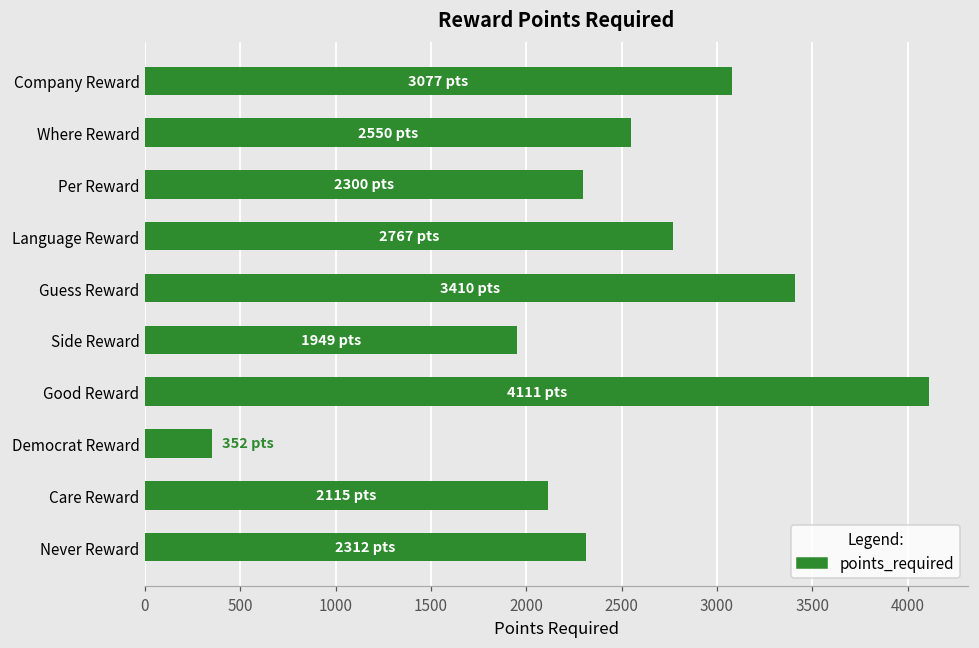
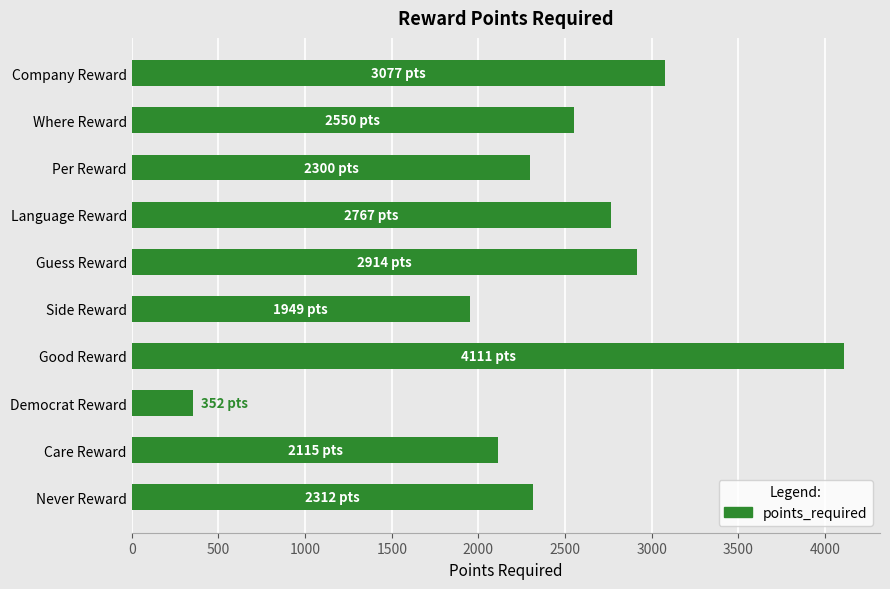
  {
    "Company Reward": 3077,
    "Where Reward": 2550,
    "Per Reward": 2300,
    "Language Reward": 2767,
-   "Guess Reward": 3410,
+   "Guess Reward": 2914,
    "Side Reward": 1949,
    "Good Reward": 4111,
    "Democrat Reward": 352,
    "Care Reward": 2115,
    "Never Reward": 2312
  }
